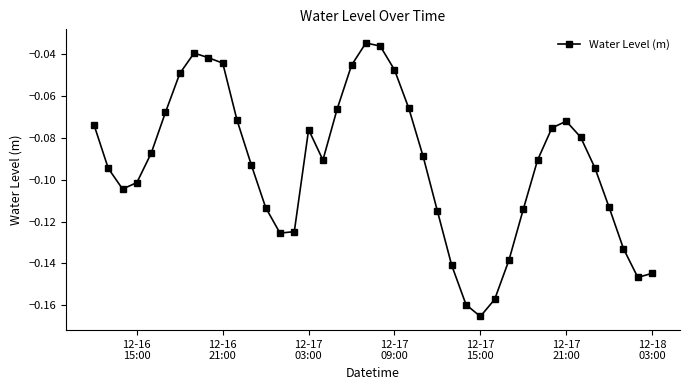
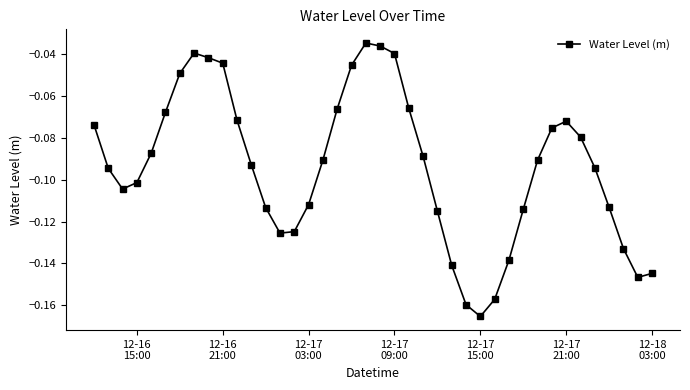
  {
    "12-16 15:00": -0.101,
    "12-16 21:00": -0.044,
-   "12-17 03:00": -0.076,
-   "12-17 09:00": -0.048,
+   "12-17 03:00": -0.112,
+   "12-17 09:00": -0.040,
    "12-17 15:00": -0.165,
    "12-17 21:00": -0.072,
    "12-18 03:00": -0.145
  }
